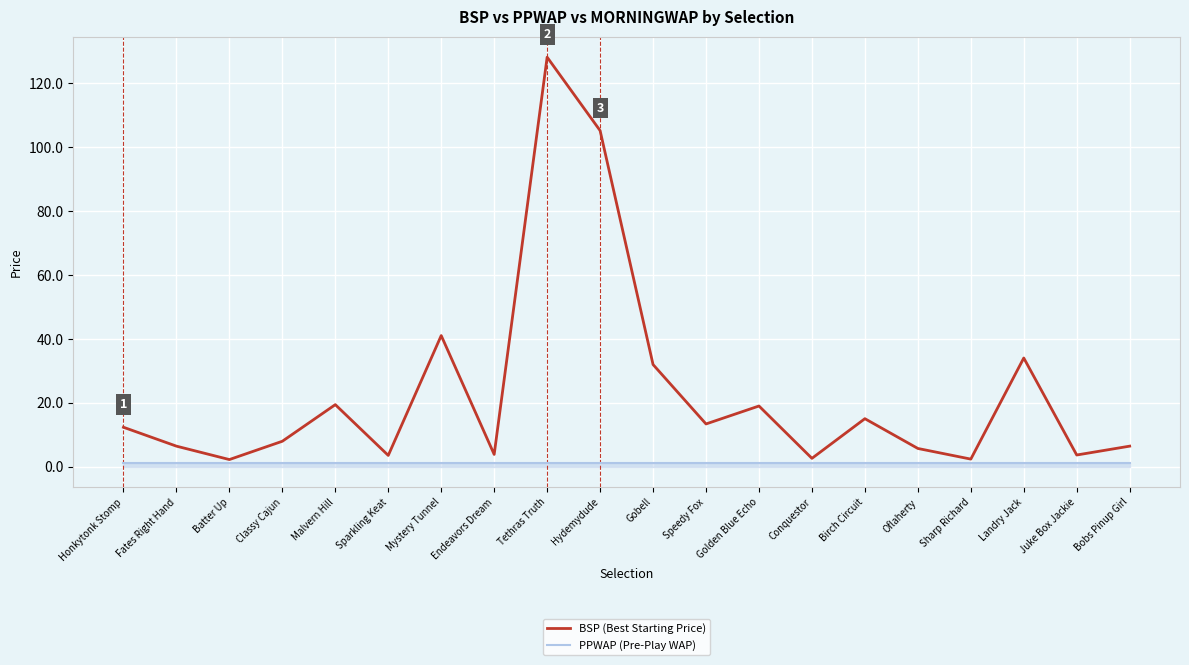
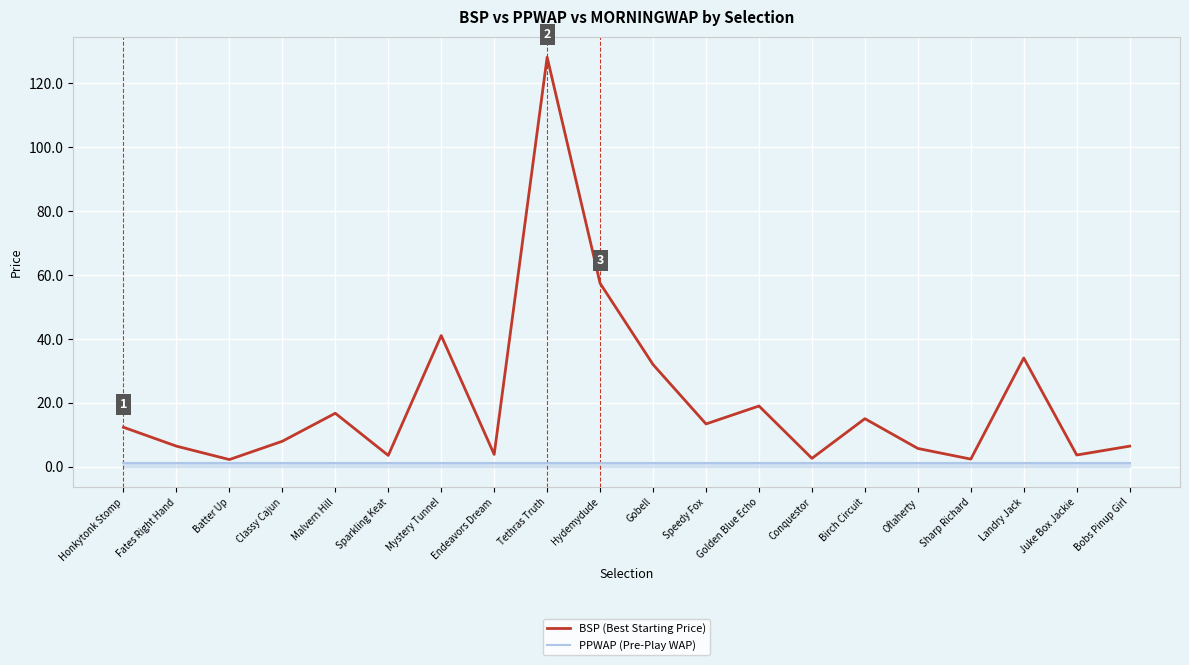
  {
    "BSP (Best Starting Price)": {
      "Fates Right Hand": 6,
      "Batter Up": 2,
      "Classy Cajun": 8,
-     "Malvern Hill": 19,
+     "Malvern Hill": 17,
      "Sparkling Keat": 4,
      "Mystery Tunnel": 41,
      "Endeavors Dream": 4,
-     "Hydemydude": 105,
+     "Hydemydude": 57,
      "Gobell": 32,
      "Speedy Fox": 13,
      "Golden Blue Echo": 19,
      "Conquestor": 3,
      "Birch Circuit": 15,
      "Oflaherty": 6,
      "Sharp Richard": 2,
      "Landry Jack": 34,
      "Juke Box Jackie": 4,
      "Bobs Pinup Girl": 6
    },
    "PPWAP (Pre-Play WAP)": {
      "Honkytonk Stomp": 1,
      "Fates Right Hand": 1,
      "Batter Up": 1,
      "Classy Cajun": 1,
      "Malvern Hill": 1,
      "Sparkling Keat": 1,
      "Mystery Tunnel": 1,
      "Endeavors Dream": 1,
      "Tethras Truth": 1,
      "Hydemydude": 1,
      "Gobell": 1,
      "Speedy Fox": 1,
      "Golden Blue Echo": 1,
      "Conquestor": 1,
      "Birch Circuit": 1,
      "Oflaherty": 1,
      "Sharp Richard": 1,
      "Landry Jack": 1,
      "Juke Box Jackie": 1,
      "Bobs Pinup Girl": 1
    }
  }
